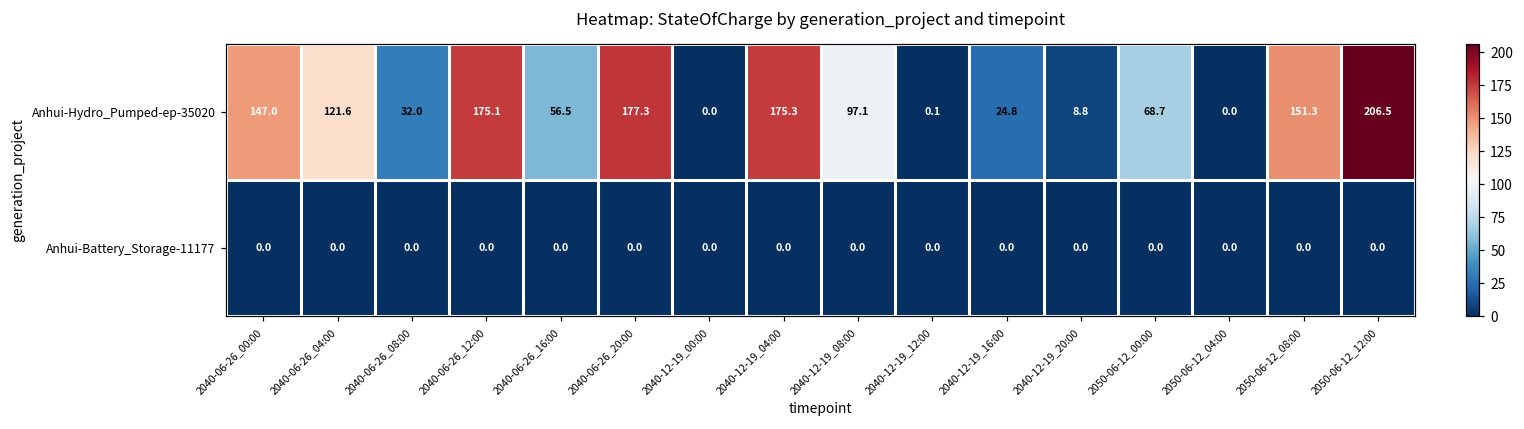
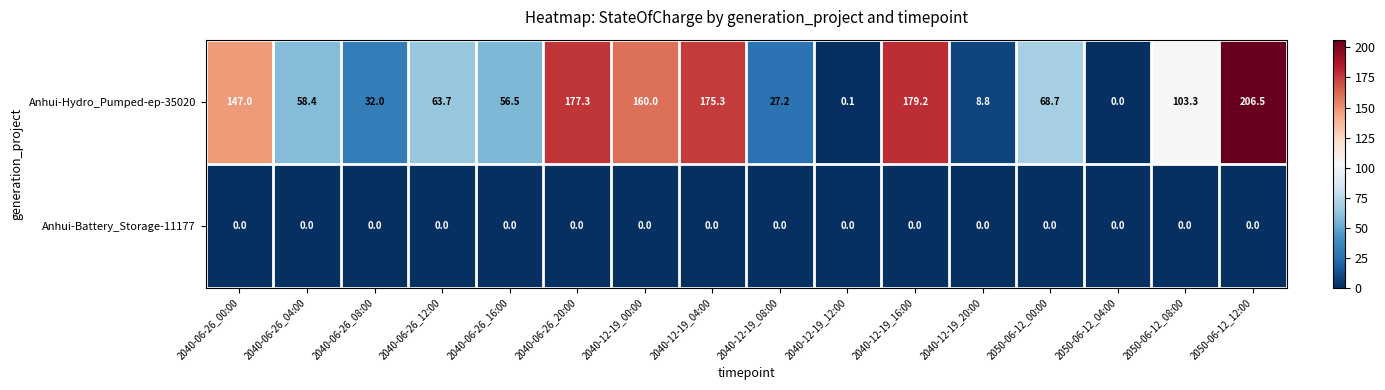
  {
    "Anhui-Hydro_Pumped-ep-35020": {
      "2040-06-26_00:00": 147.0,
-     "2040-06-26_04:00": 121.6,
+     "2040-06-26_04:00": 58.4,
      "2040-06-26_08:00": 32.0,
-     "2040-06-26_12:00": 175.1,
+     "2040-06-26_12:00": 63.7,
      "2040-06-26_16:00": 56.5,
      "2040-06-26_20:00": 177.3,
-     "2040-12-19_00:00": 0.0,
+     "2040-12-19_00:00": 160.0,
      "2040-12-19_04:00": 175.3,
-     "2040-12-19_08:00": 97.1,
+     "2040-12-19_08:00": 27.2,
      "2040-12-19_12:00": 0.1,
-     "2040-12-19_16:00": 24.8,
+     "2040-12-19_16:00": 179.2,
      "2040-12-19_20:00": 8.8,
      "2050-06-12_00:00": 68.7,
      "2050-06-12_04:00": 0.0,
-     "2050-06-12_08:00": 151.3,
+     "2050-06-12_08:00": 103.3,
      "2050-06-12_12:00": 206.5
    },
    "Anhui-Battery_Storage-11177": {
      "2040-06-26_00:00": 0.0,
      "2040-06-26_04:00": 0.0,
      "2040-06-26_08:00": 0.0,
      "2040-06-26_12:00": 0.0,
      "2040-06-26_16:00": 0.0,
      "2040-06-26_20:00": 0.0,
      "2040-12-19_00:00": 0.0,
      "2040-12-19_04:00": 0.0,
      "2040-12-19_08:00": 0.0,
      "2040-12-19_12:00": 0.0,
      "2040-12-19_16:00": 0.0,
      "2040-12-19_20:00": 0.0,
      "2050-06-12_00:00": 0.0,
      "2050-06-12_04:00": 0.0,
      "2050-06-12_08:00": 0.0,
      "2050-06-12_12:00": 0.0
    }
  }
